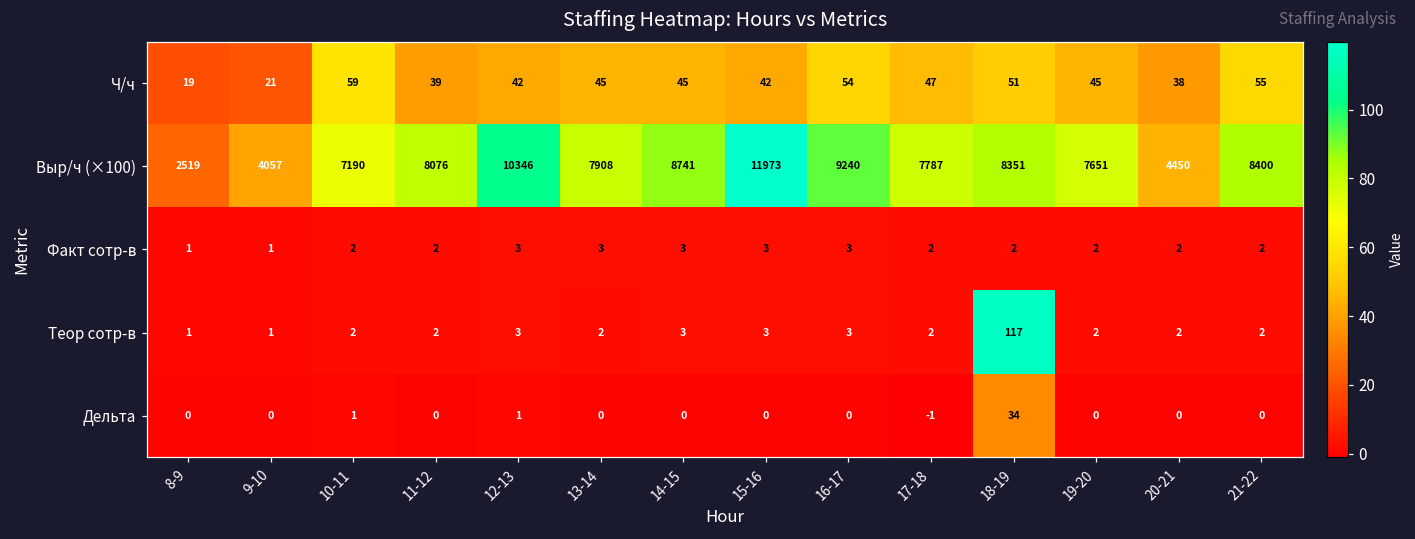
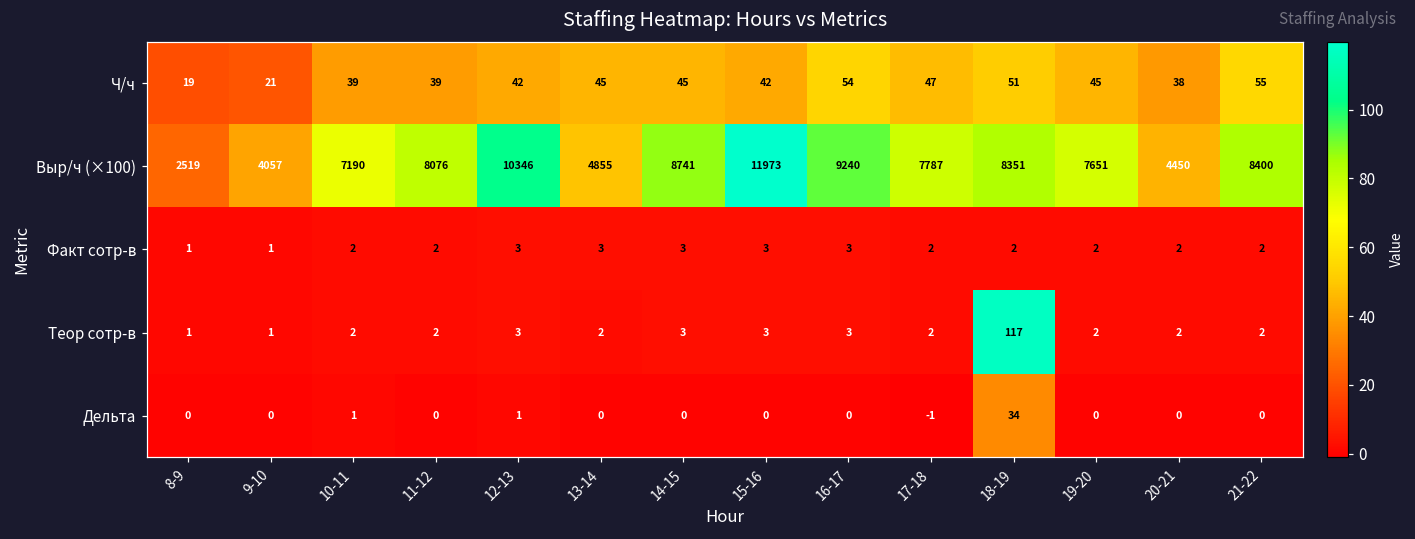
  {
    "Ч/ч": {
      "8-9": 19,
      "9-10": 21,
-     "10-11": 59,
+     "10-11": 39,
      "11-12": 39,
      "12-13": 42,
      "13-14": 45,
      "14-15": 45,
      "15-16": 42,
      "16-17": 54,
      "17-18": 47,
      "18-19": 51,
      "19-20": 45,
      "20-21": 38,
      "21-22": 55
    },
    "Выр/ч (×100)": {
      "8-9": 2519,
      "9-10": 4057,
      "10-11": 7190,
      "11-12": 8076,
      "12-13": 10346,
-     "13-14": 7908,
+     "13-14": 4855,
      "14-15": 8741,
      "15-16": 11973,
      "16-17": 9240,
      "17-18": 7787,
      "18-19": 8351,
      "19-20": 7651,
      "20-21": 4450,
      "21-22": 8400
    },
    "Факт сотр-в": {
      "8-9": 1,
      "9-10": 1,
      "10-11": 2,
      "11-12": 2,
      "12-13": 3,
      "13-14": 3,
      "14-15": 3,
      "15-16": 3,
      "16-17": 3,
      "17-18": 2,
      "18-19": 2,
      "19-20": 2,
      "20-21": 2,
      "21-22": 2
    },
    "Теор сотр-в": {
      "8-9": 1,
      "9-10": 1,
      "10-11": 2,
      "11-12": 2,
      "12-13": 3,
      "13-14": 2,
      "14-15": 3,
      "15-16": 3,
      "16-17": 3,
      "17-18": 2,
      "18-19": 117,
      "19-20": 2,
      "20-21": 2,
      "21-22": 2
    },
    "Дельта": {
      "8-9": 0,
      "9-10": 0,
      "10-11": 1,
      "11-12": 0,
      "12-13": 1,
      "13-14": 0,
      "14-15": 0,
      "15-16": 0,
      "16-17": 0,
      "17-18": -1,
      "18-19": 34,
      "19-20": 0,
      "20-21": 0,
      "21-22": 0
    }
  }
